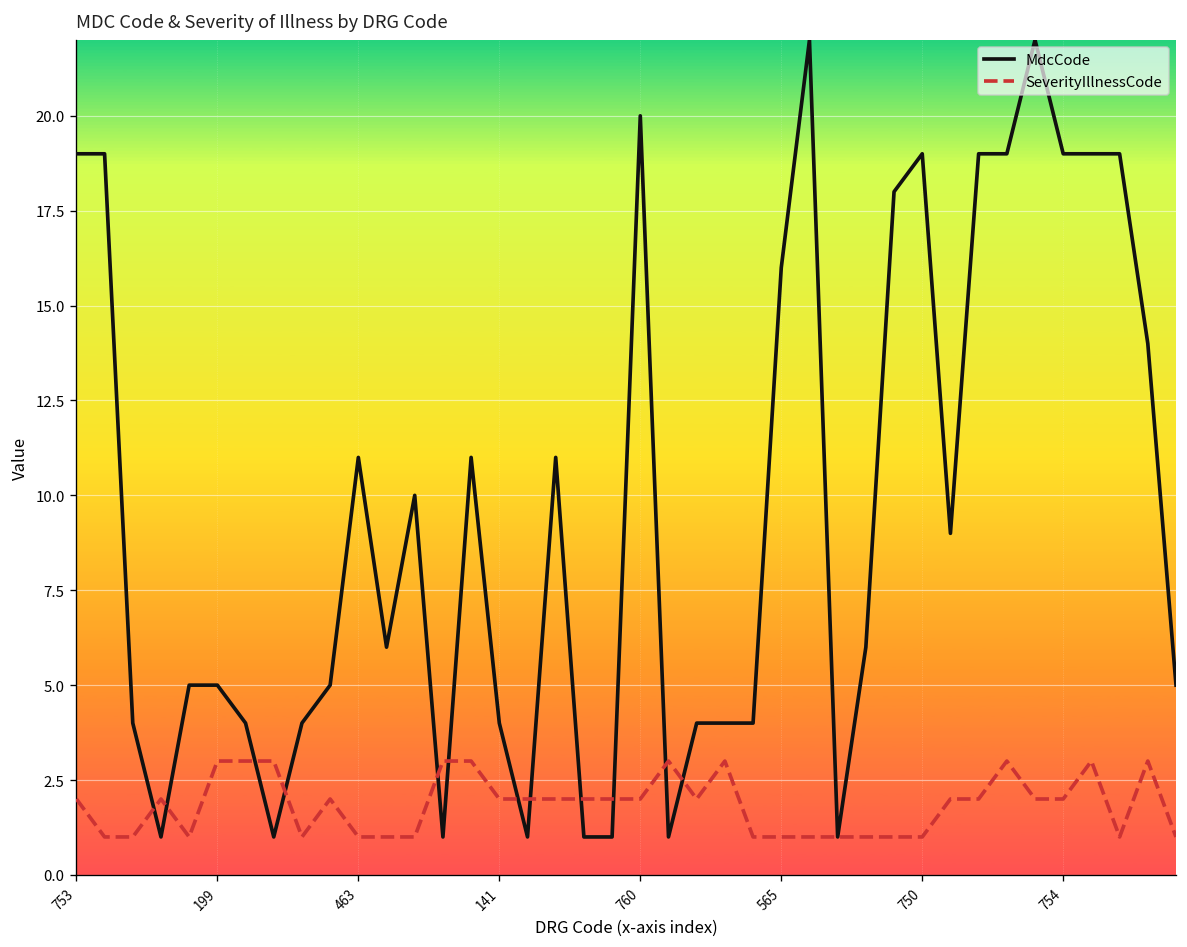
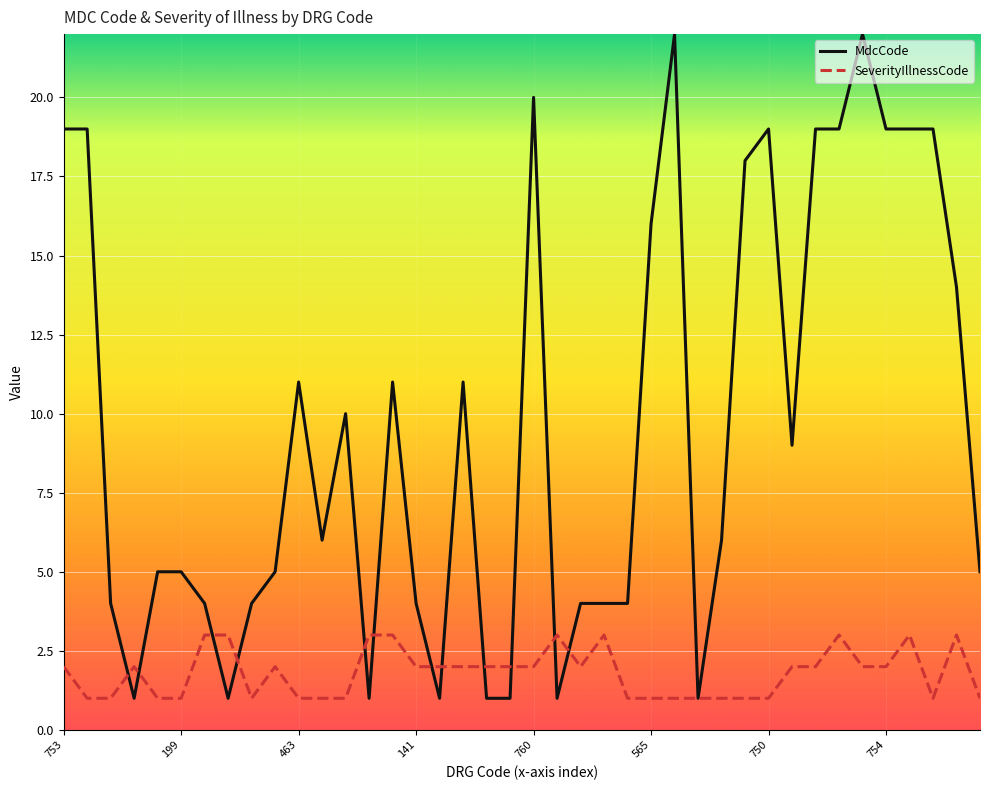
  {
    "MdcCode": {
      "199": 5,
      "760": 20,
      "565": 16
    },
    "SeverityIllnessCode": {
-     "199": 3,
+     "199": 1,
      "760": 2,
      "565": 1
    }
  }
